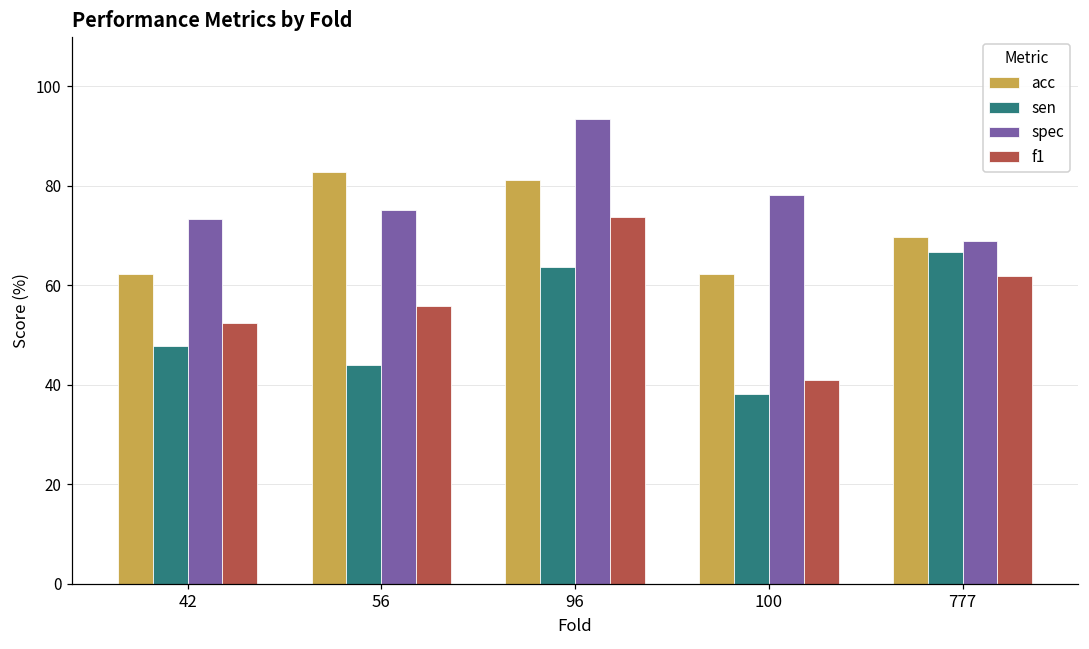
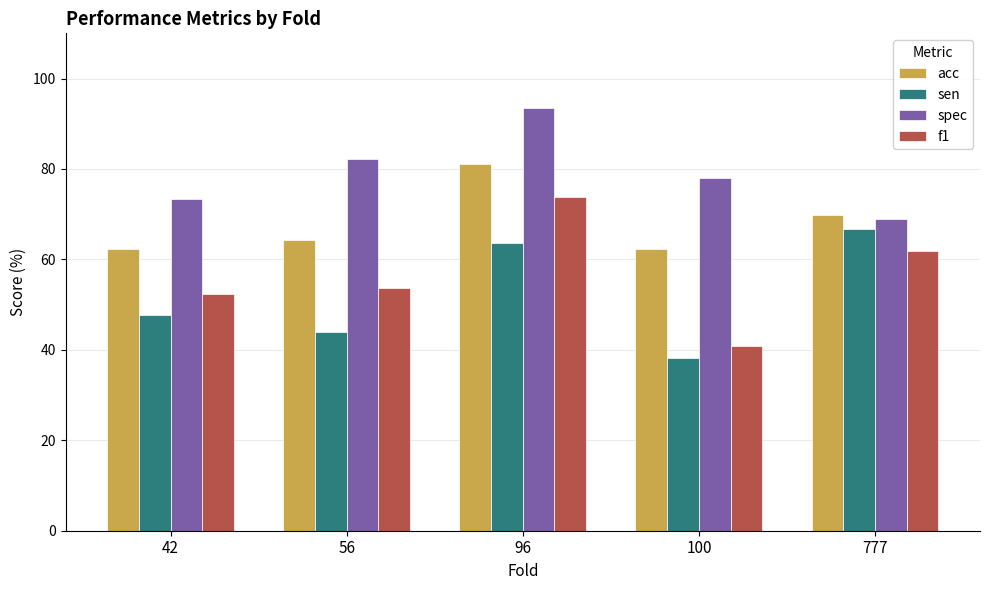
  {
    "acc": {
      "42": 62,
-     "56": 83,
+     "56": 64,
      "96": 81,
      "100": 62,
      "777": 70
    },
    "sen": {
      "42": 48,
      "56": 44,
      "96": 64,
      "100": 38,
      "777": 67
    },
    "spec": {
      "42": 73,
-     "56": 75,
+     "56": 82,
      "96": 94,
      "100": 78,
      "777": 69
    },
    "f1": {
      "42": 52,
-     "56": 56,
+     "56": 54,
      "96": 74,
      "100": 41,
      "777": 62
    }
  }
